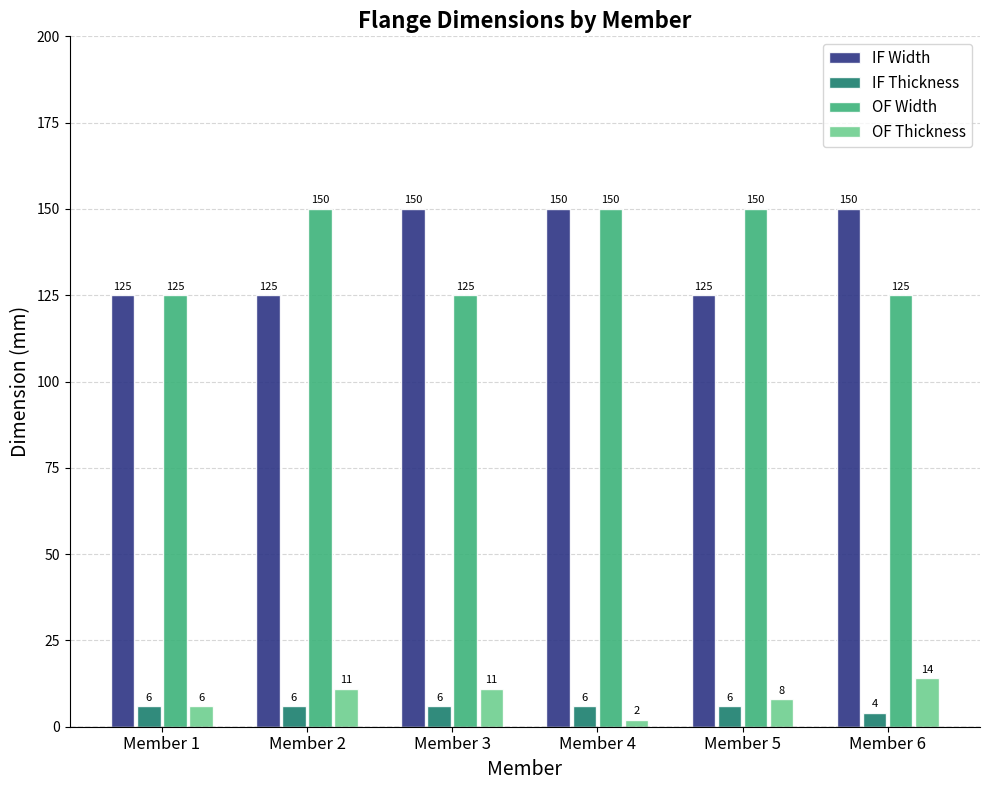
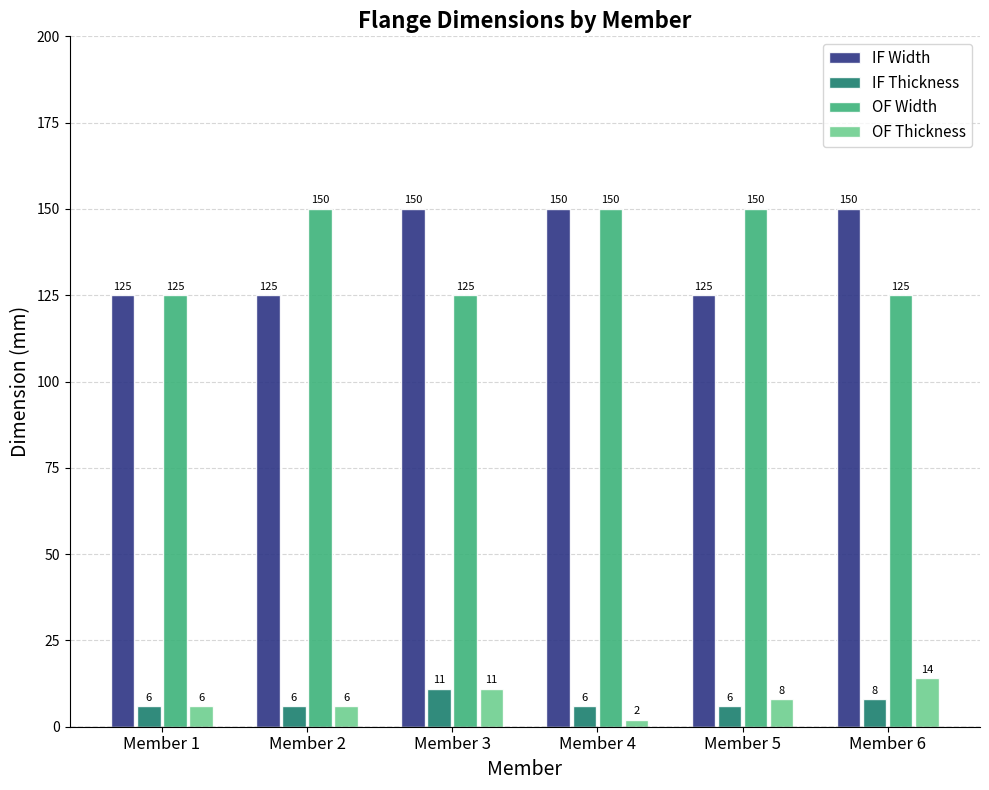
  {
    "IF Width": {
      "Member 1": 125,
      "Member 2": 125,
      "Member 3": 150,
      "Member 4": 150,
      "Member 5": 125,
      "Member 6": 150
    },
    "IF Thickness": {
      "Member 1": 6,
      "Member 2": 6,
-     "Member 3": 6,
+     "Member 3": 11,
      "Member 4": 6,
      "Member 5": 6,
-     "Member 6": 4
+     "Member 6": 8
    },
    "OF Width": {
      "Member 1": 125,
      "Member 2": 150,
      "Member 3": 125,
      "Member 4": 150,
      "Member 5": 150,
      "Member 6": 125
    },
    "OF Thickness": {
      "Member 1": 6,
-     "Member 2": 11,
+     "Member 2": 6,
      "Member 3": 11,
      "Member 4": 2,
      "Member 5": 8,
      "Member 6": 14
    }
  }
